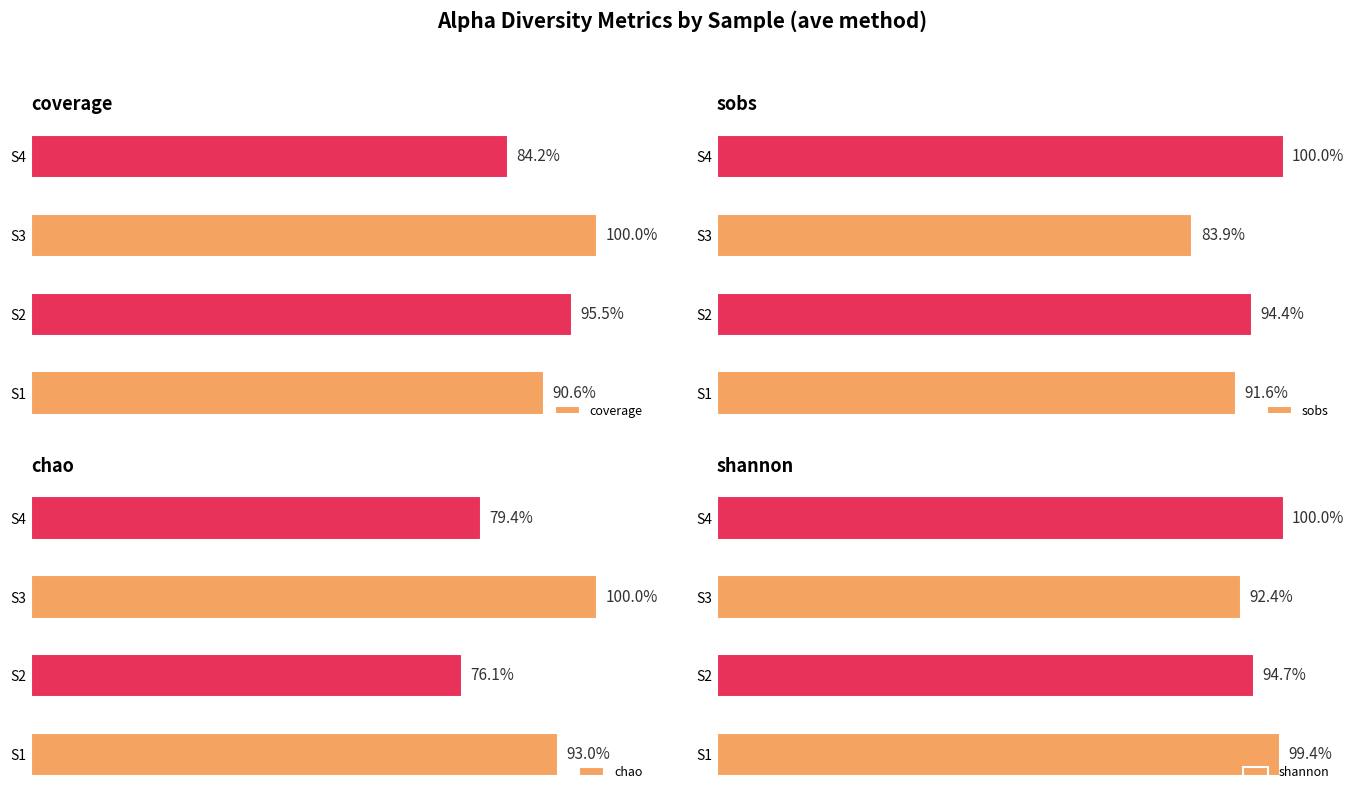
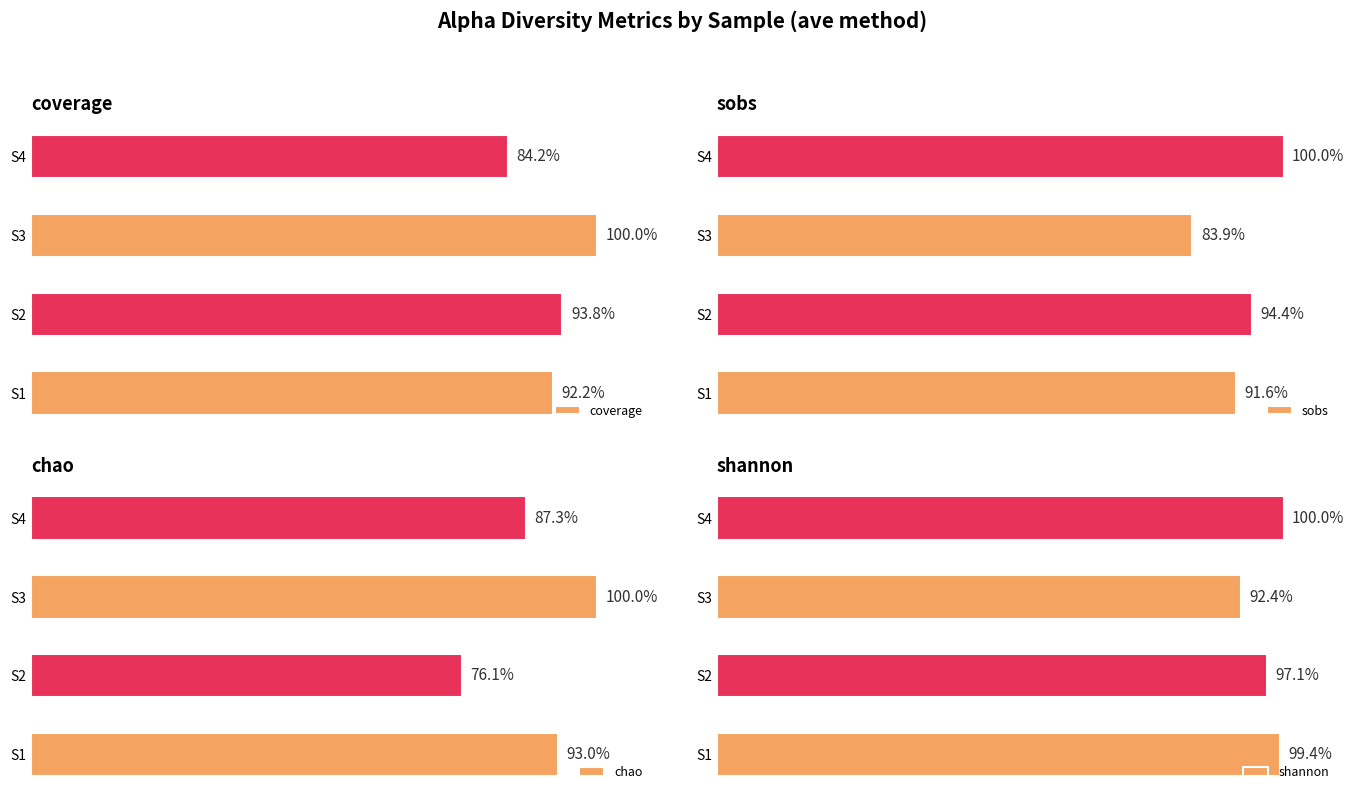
  {
    "coverage": {
      "S4": "84.2%",
      "S3": "100.0%",
-     "S2": "95.5%",
-     "S1": "90.6%"
+     "S2": "93.8%",
+     "S1": "92.2%"
    },
    "sobs": {
      "S4": "100.0%",
      "S3": "83.9%",
      "S2": "94.4%",
      "S1": "91.6%"
    },
    "chao": {
-     "S4": "79.4%",
+     "S4": "87.3%",
      "S3": "100.0%",
      "S2": "76.1%",
      "S1": "93.0%"
    },
    "shannon": {
      "S4": "100.0%",
      "S3": "92.4%",
-     "S2": "94.7%",
+     "S2": "97.1%",
      "S1": "99.4%"
    }
  }
